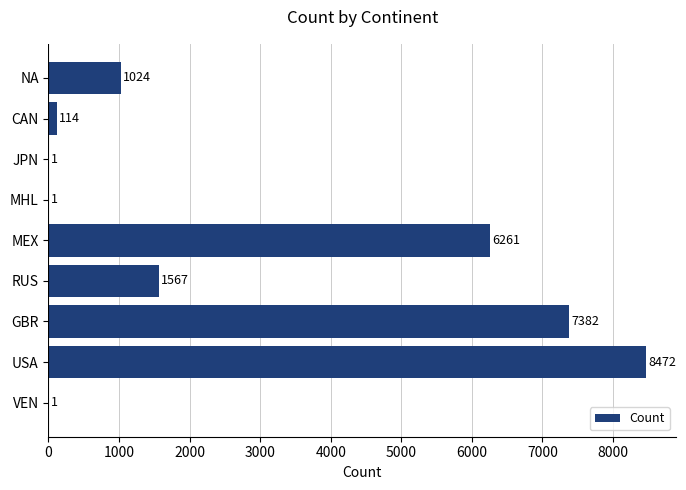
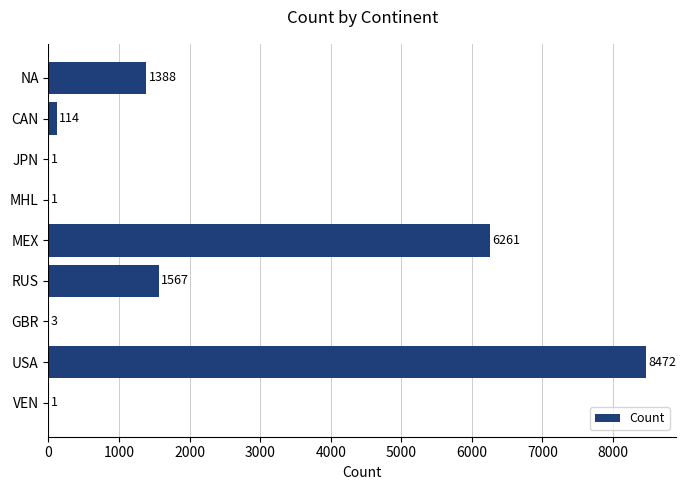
  {
-   "NA": 1024,
+   "NA": 1388,
    "CAN": 114,
    "JPN": 1,
    "MHL": 1,
    "MEX": 6261,
    "RUS": 1567,
-   "GBR": 7382,
+   "GBR": 3,
    "USA": 8472,
    "VEN": 1
  }
